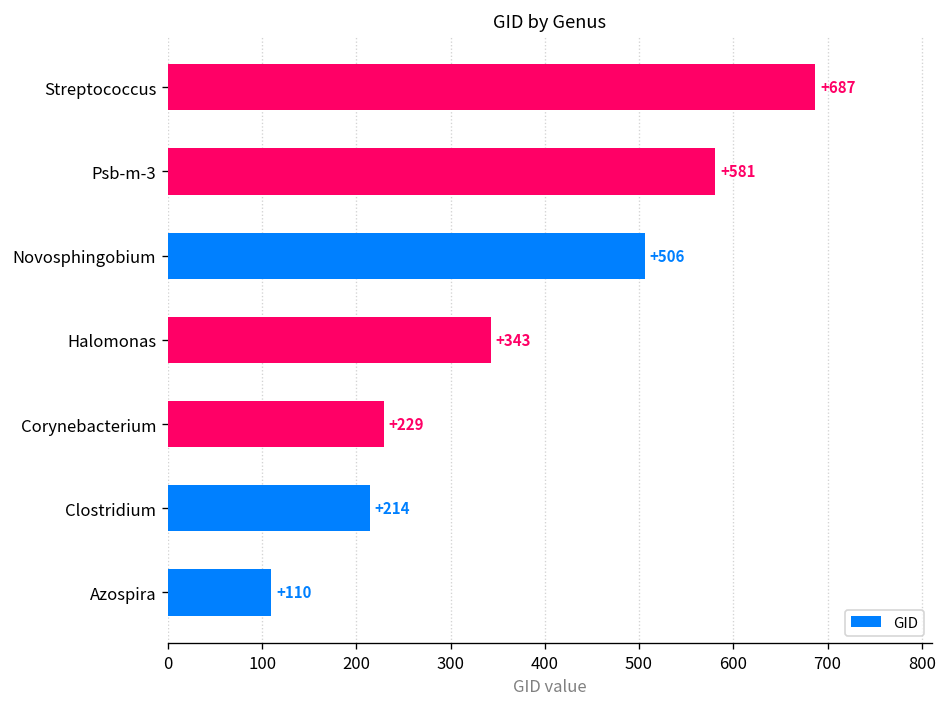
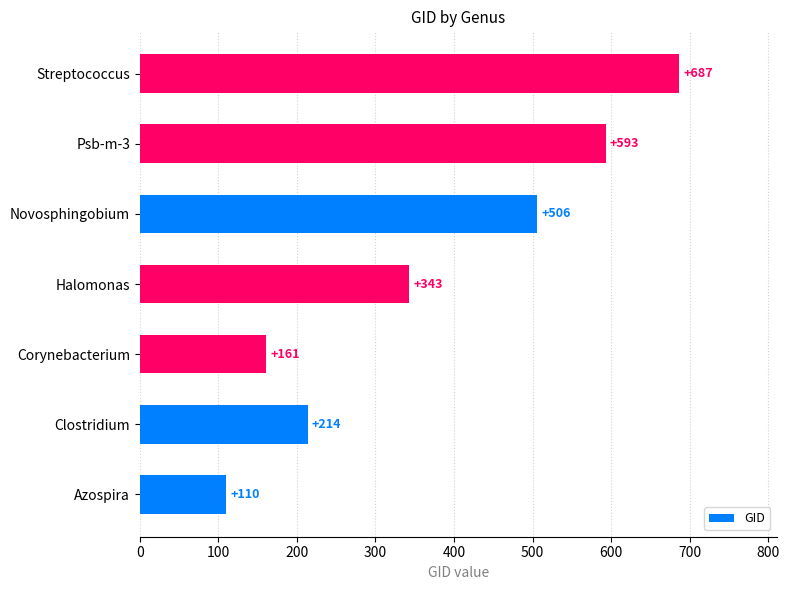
  {
    "Streptococcus": "+687",
-   "Psb-m-3": "+581",
+   "Psb-m-3": "+593",
    "Novosphingobium": "+506",
    "Halomonas": "+343",
-   "Corynebacterium": "+229",
+   "Corynebacterium": "+161",
    "Clostridium": "+214",
    "Azospira": "+110"
  }
